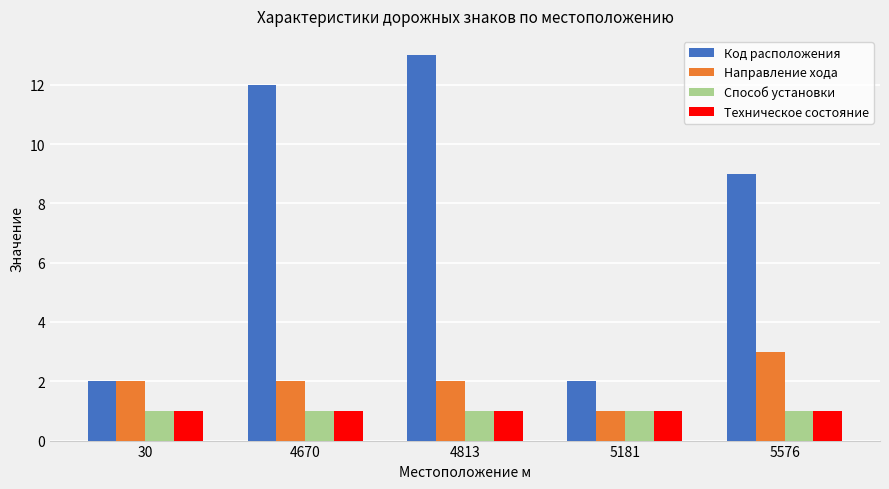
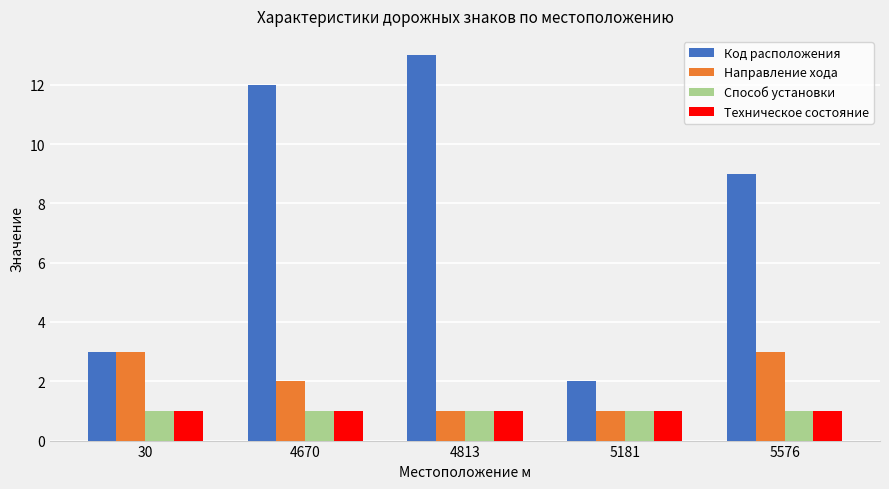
  {
    "Код расположения": {
-     "30": 2,
+     "30": 3,
      "4670": 12,
      "4813": 13,
      "5181": 2,
      "5576": 9
    },
    "Направление хода": {
-     "30": 2,
+     "30": 3,
      "4670": 2,
-     "4813": 2,
+     "4813": 1,
      "5181": 1,
      "5576": 3
    },
    "Способ установки": {
      "30": 1,
      "4670": 1,
      "4813": 1,
      "5181": 1,
      "5576": 1
    },
    "Техническое состояние": {
      "30": 1,
      "4670": 1,
      "4813": 1,
      "5181": 1,
      "5576": 1
    }
  }
